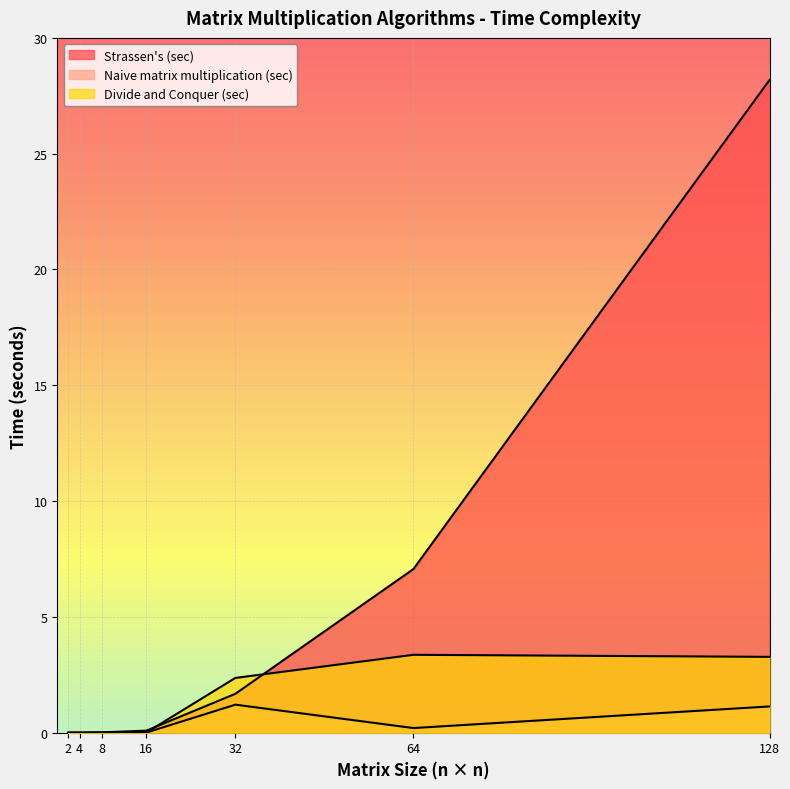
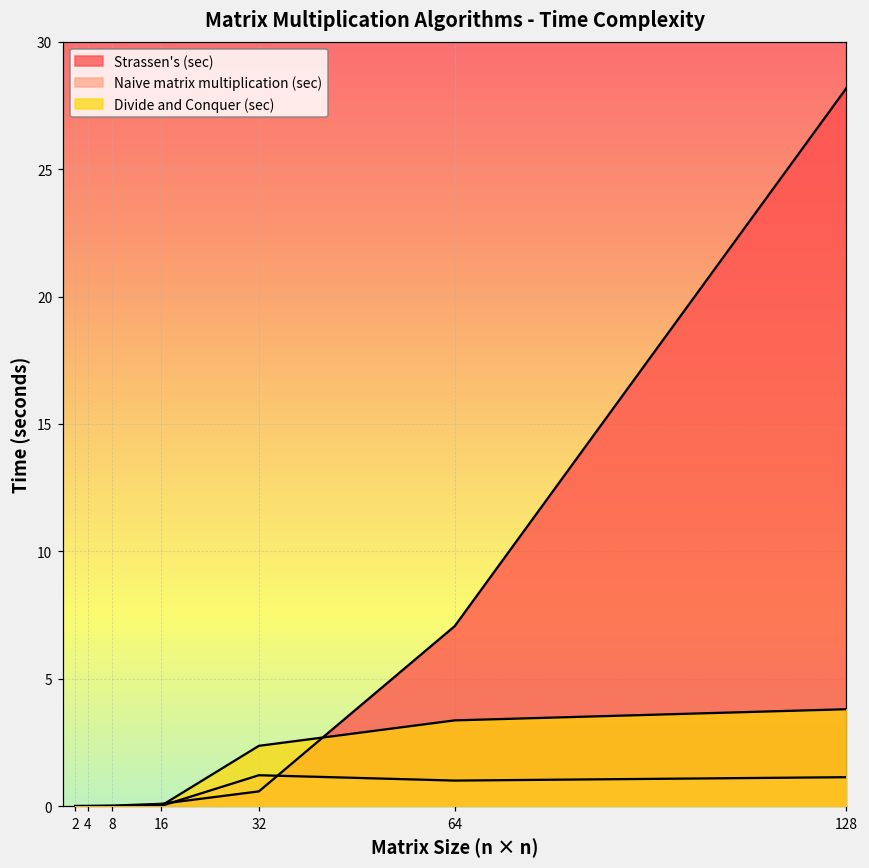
  {
    "Strassen's (sec)": {
-     "32": 1.7,
+     "32": 0.6,
      "64": 7.1,
      "128": 28.2
    },
    "Naive matrix multiplication (sec)": {
      "32": 1.2,
-     "64": 0.2,
+     "64": 1.0,
      "128": 1.1
    },
    "Divide and Conquer (sec)": {
      "32": 2.4,
      "64": 3.4,
-     "128": 3.3
+     "128": 3.8
    }
  }
